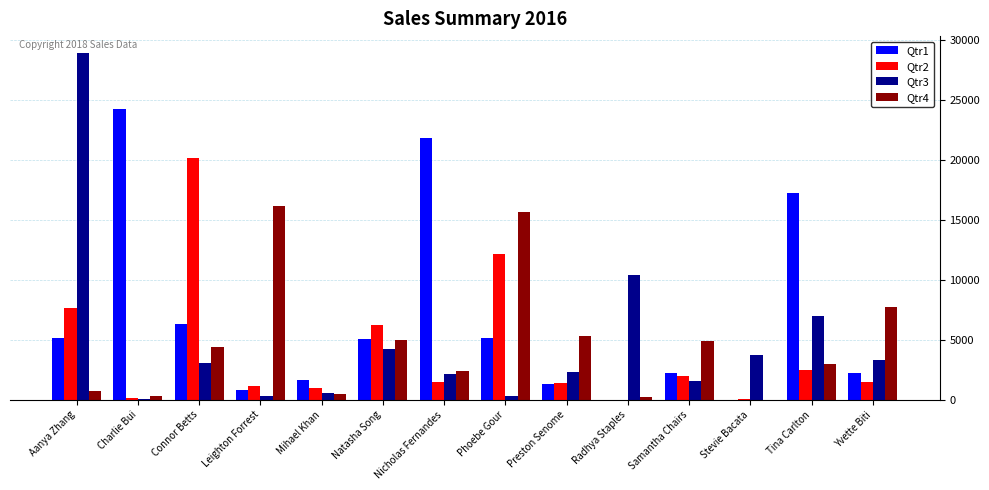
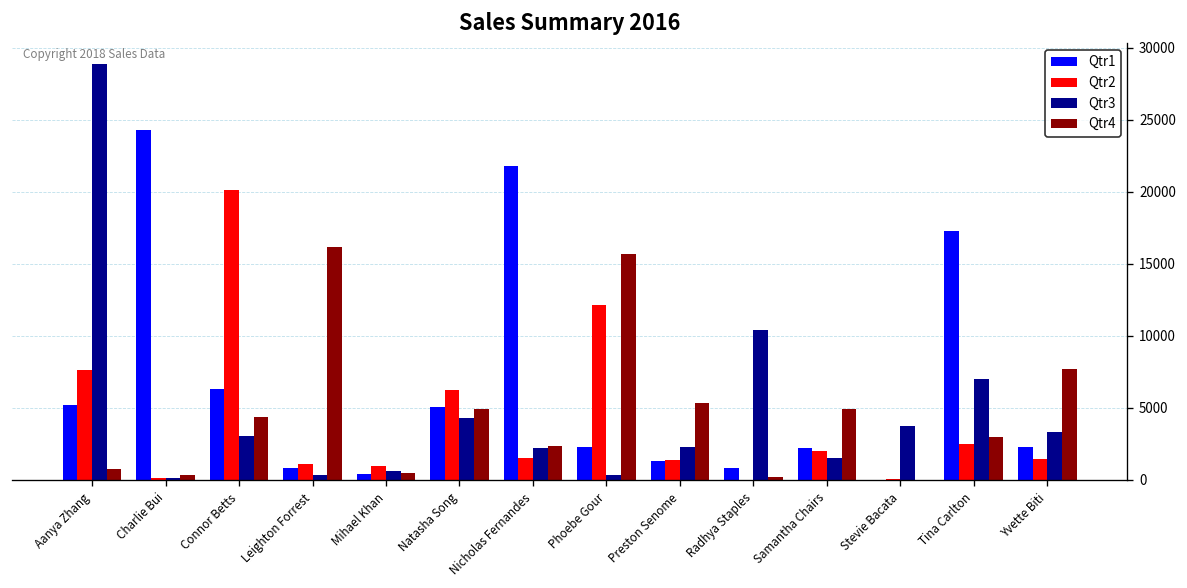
  {
    "Qtr1": {
      "Aanya Zhang": 5200,
      "Charlie Bui": 24300,
      "Connor Betts": 6300,
      "Leighton Forrest": 800,
-     "Mihael Khan": 1600,
+     "Mihael Khan": 400,
      "Natasha Song": 5100,
      "Nicholas Fernandes": 21800,
-     "Phoebe Gour": 5100,
+     "Phoebe Gour": 2300,
      "Preston Senome": 1300,
-     "Radhya Staples": 0,
+     "Radhya Staples": 800,
      "Samantha Chairs": 2200,
      "Stevie Bacata": 0,
      "Tina Carlton": 17200,
      "Yvette Biti": 2300
    },
    "Qtr2": {
      "Aanya Zhang": 7600,
      "Connor Betts": 20100,
      "Leighton Forrest": 1100,
      "Mihael Khan": 1000,
      "Natasha Song": 6300,
      "Nicholas Fernandes": 1500,
      "Phoebe Gour": 12200,
      "Preston Senome": 1400,
      "Samantha Chairs": 2000,
      "Tina Carlton": 2500,
      "Yvette Biti": 1500
    },
    "Qtr3": {
      "Connor Betts": 3100,
      "Leighton Forrest": 300,
      "Mihael Khan": 600,
      "Natasha Song": 4300,
      "Nicholas Fernandes": 2200,
      "Phoebe Gour": 400,
      "Preston Senome": 2300,
      "Radhya Staples": 10400,
      "Samantha Chairs": 1500,
      "Stevie Bacata": 3800,
      "Tina Carlton": 7000,
      "Yvette Biti": 3300
    },
    "Qtr4": {
      "Aanya Zhang": 700,
      "Charlie Bui": 400,
      "Connor Betts": 4400,
      "Leighton Forrest": 16200,
      "Mihael Khan": 500,
      "Natasha Song": 5000,
      "Nicholas Fernandes": 2400,
      "Phoebe Gour": 15700,
      "Preston Senome": 5400,
      "Samantha Chairs": 4900,
      "Stevie Bacata": 0,
      "Tina Carlton": 3000,
      "Yvette Biti": 7700
    }
  }
